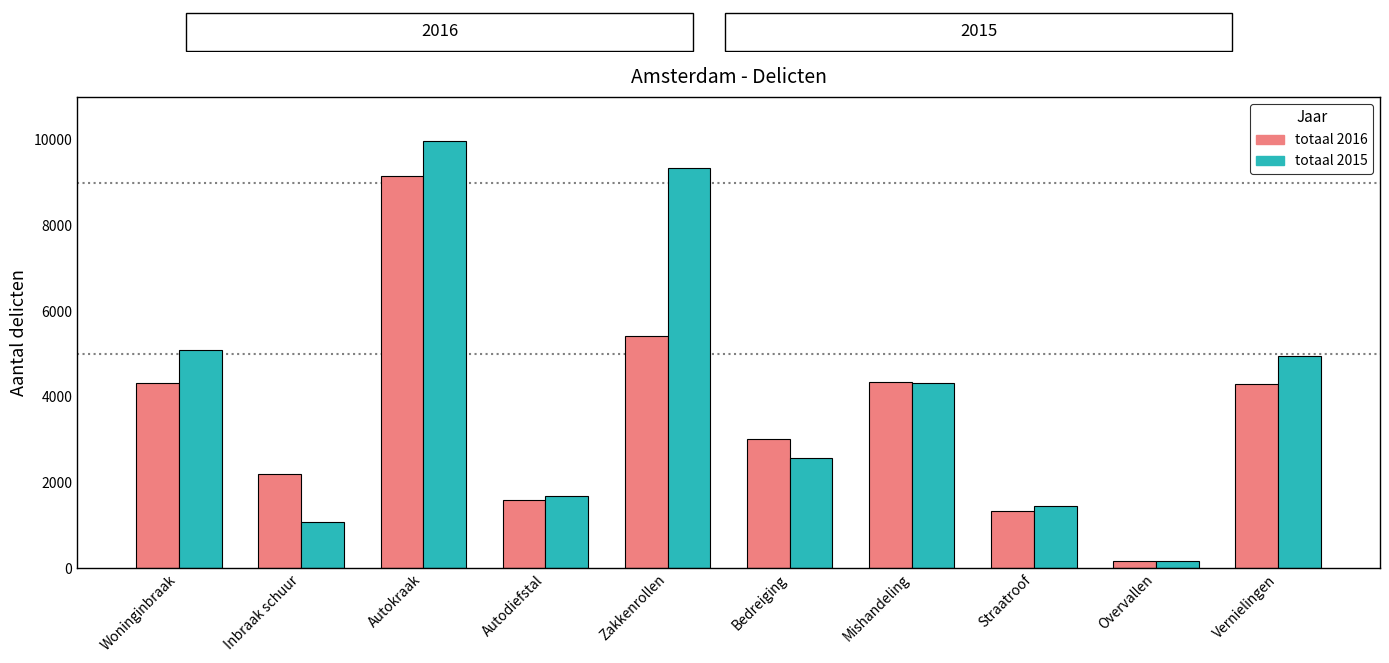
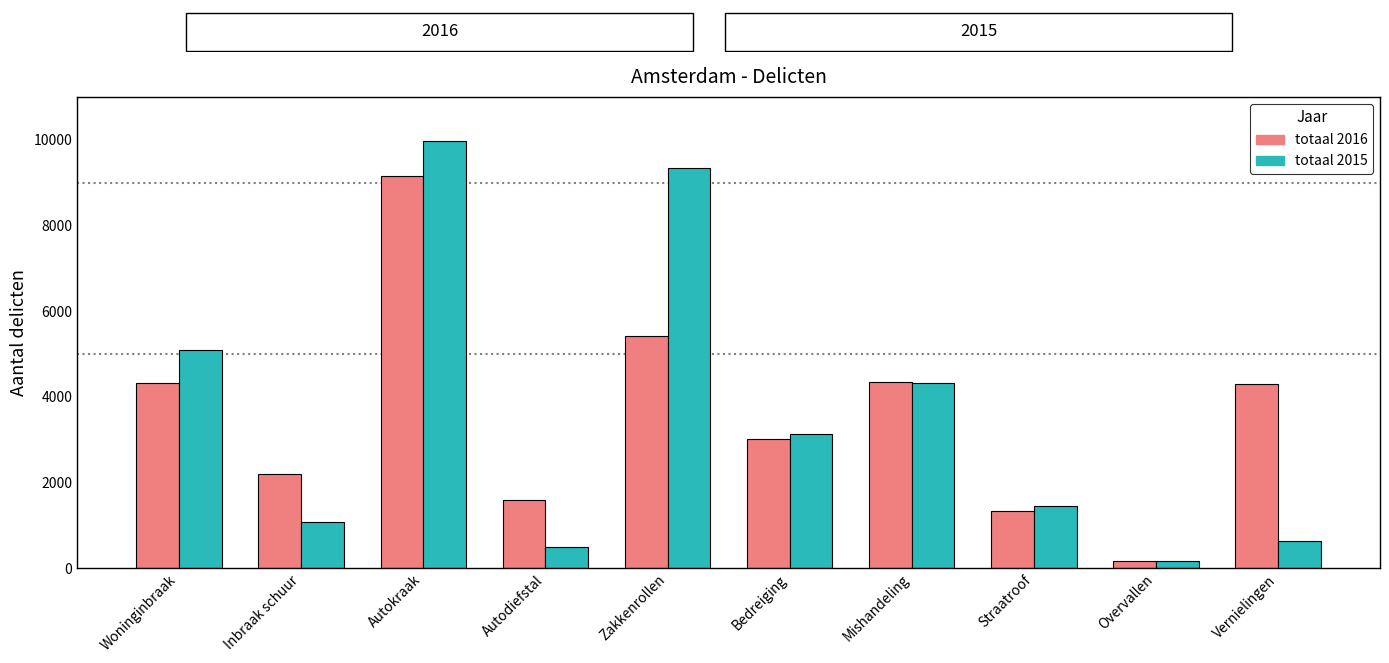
  {
    "totaal 2016": {
      "Woninginbraak": 4300,
      "Inbraak schuur": 2200,
      "Autokraak": 9200,
      "Autodiefstal": 1600,
      "Zakkenrollen": 5400,
      "Bedreiging": 3000,
      "Mishandeling": 4400,
      "Straatroof": 1300,
      "Overvallen": 200,
      "Vernielingen": 4300
    },
    "totaal 2015": {
      "Woninginbraak": 5100,
      "Inbraak schuur": 1100,
      "Autokraak": 10000,
-     "Autodiefstal": 1700,
+     "Autodiefstal": 500,
      "Zakkenrollen": 9400,
-     "Bedreiging": 2600,
+     "Bedreiging": 3100,
      "Mishandeling": 4300,
      "Straatroof": 1400,
      "Overvallen": 200,
-     "Vernielingen": 5000
+     "Vernielingen": 600
    }
  }
